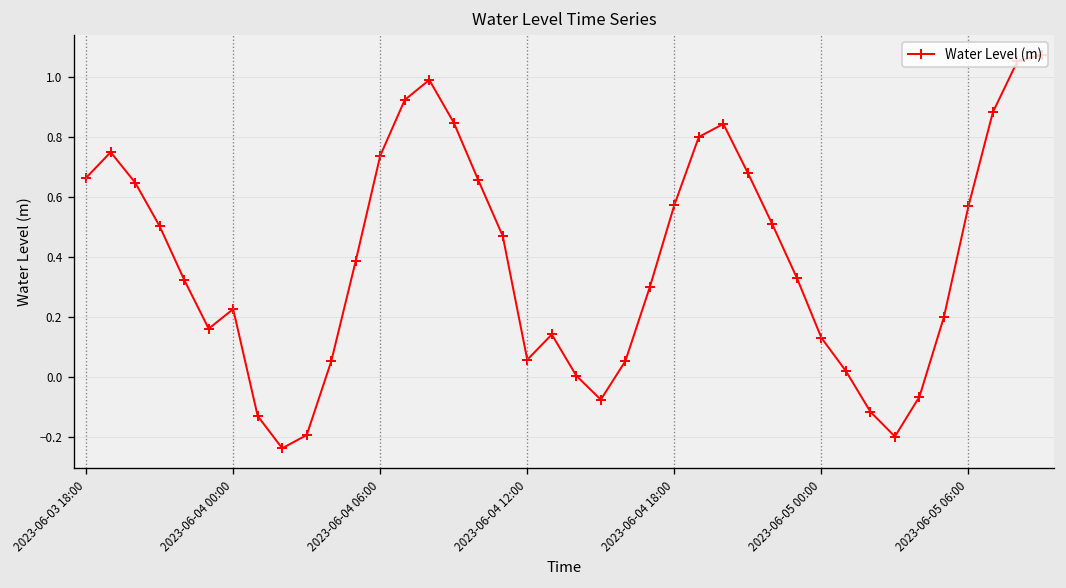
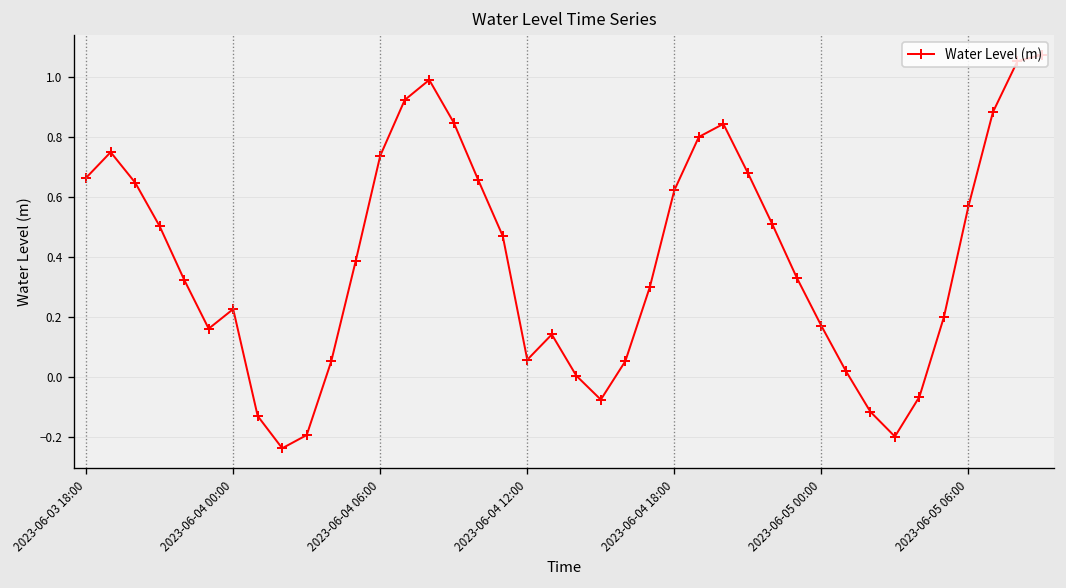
  {
    "2023-06-03 18:00": 0.66,
    "2023-06-04 00:00": 0.23,
    "2023-06-04 06:00": 0.74,
    "2023-06-04 12:00": 0.06,
-   "2023-06-04 18:00": 0.57,
-   "2023-06-05 00:00": 0.13,
+   "2023-06-04 18:00": 0.62,
+   "2023-06-05 00:00": 0.17,
    "2023-06-05 06:00": 0.57
  }
